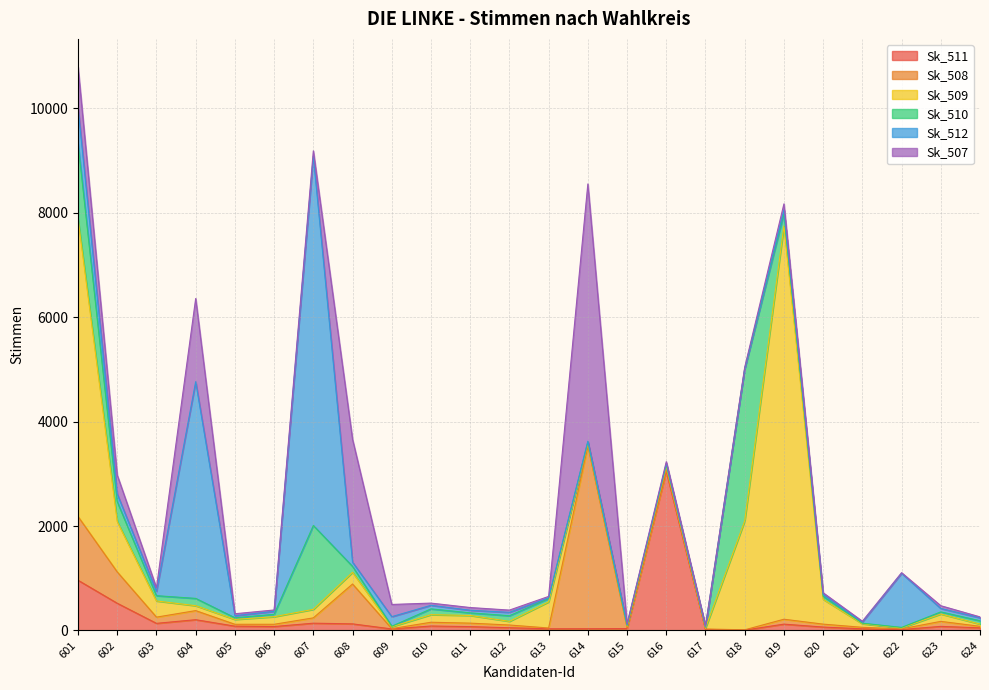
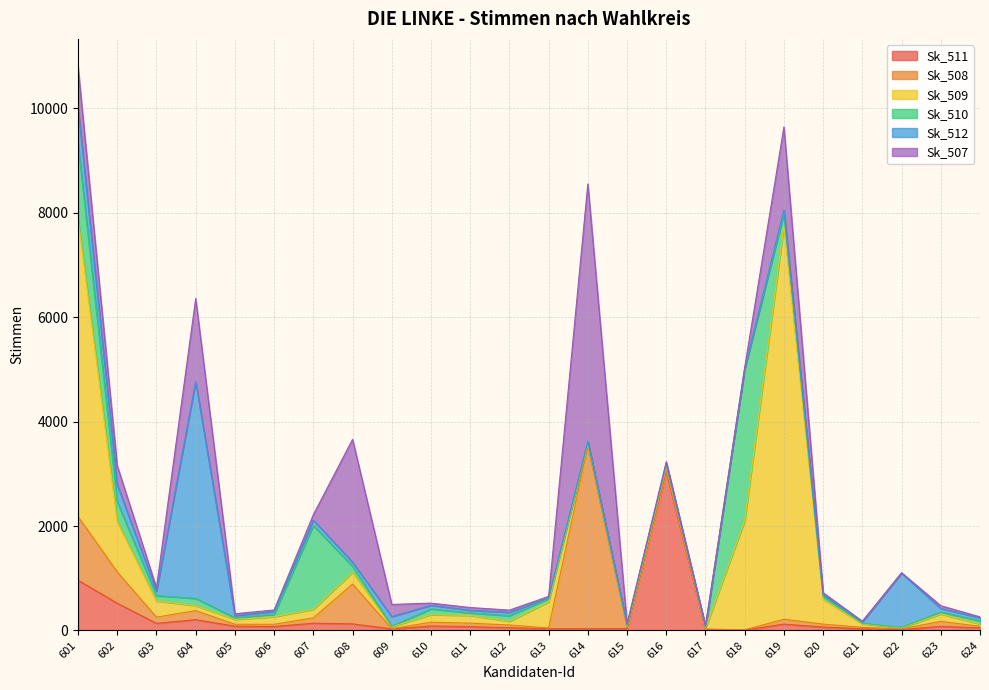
  {
    "Sk_509": {
      "601": 5700,
      "602": 1000,
      "603": 300,
      "604": 100,
      "607": 200,
      "608": 200,
      "610": 100,
      "611": 100,
      "612": 100,
      "613": 500,
      "618": 2100,
      "619": 7500,
      "620": 500
    },
    "Sk_510": {
      "601": 1400,
      "602": 400,
      "603": 100,
      "604": 100,
      "607": 1600,
      "608": 100,
      "610": 100,
      "611": 100,
      "612": 100,
      "619": 200,
      "624": 100
    },
    "Sk_512": {
      "601": 700,
-     "602": 100,
+     "602": 300,
      "603": 100,
      "604": 4200,
-     "607": 7100,
+     "607": 100,
      "608": 100,
      "609": 200,
      "611": 100,
      "619": 100,
      "623": 100
    },
    "Sk_507": {
      "601": 800,
      "602": 400,
      "603": 100,
      "604": 1600,
      "607": 100,
      "608": 2400,
      "609": 200,
      "611": 100,
      "614": 4900,
-     "619": 100,
+     "619": 1600,
      "623": 100
    }
  }
